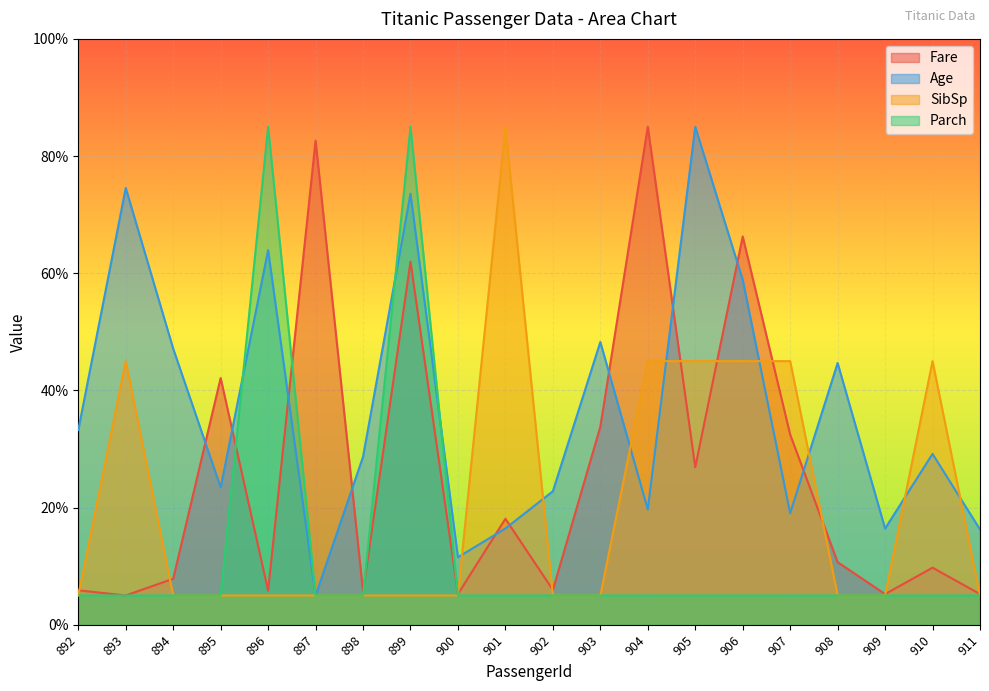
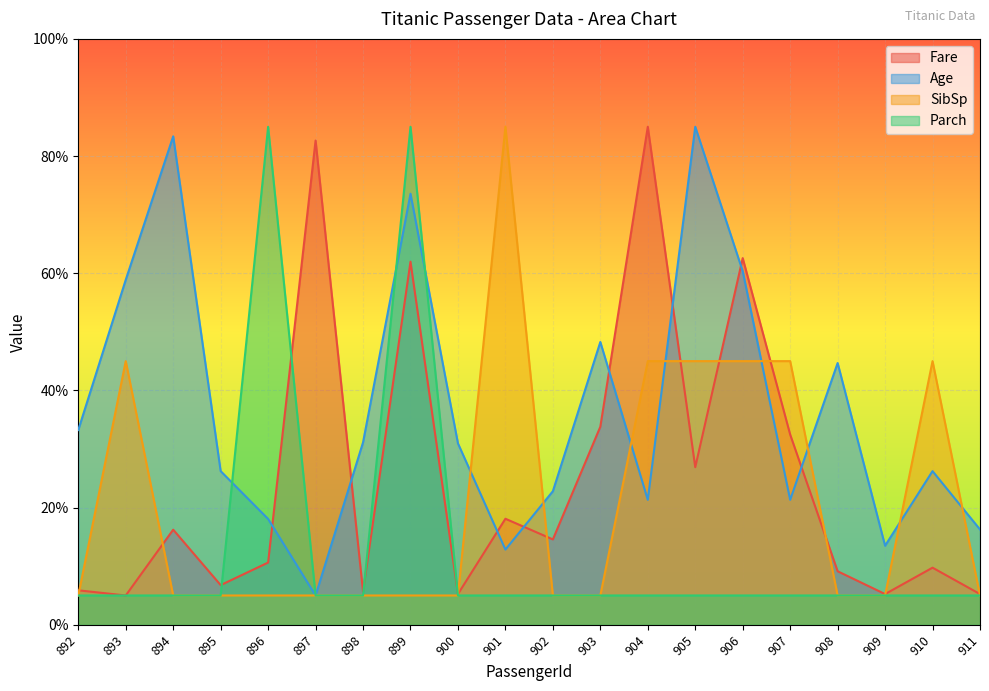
  {
    "Fare": {
      "892": "6%",
-     "894": "8%",
-     "895": "42%",
-     "896": "6%",
+     "894": "16%",
+     "895": "7%",
+     "896": "11%",
      "897": "83%",
      "898": "6%",
      "899": "62%",
      "901": "18%",
-     "902": "6%",
+     "902": "15%",
      "903": "34%",
      "904": "85%",
      "905": "27%",
-     "906": "66%",
+     "906": "63%",
      "907": "32%",
-     "908": "11%",
+     "908": "9%",
      "910": "10%"
    },
    "Age": {
      "892": "33%",
-     "893": "75%",
-     "894": "47%",
-     "895": "23%",
-     "896": "64%",
-     "898": "29%",
+     "893": "59%",
+     "894": "83%",
+     "895": "26%",
+     "896": "18%",
+     "898": "31%",
      "899": "74%",
-     "900": "12%",
-     "901": "16%",
+     "900": "31%",
+     "901": "13%",
      "902": "23%",
      "903": "48%",
-     "904": "20%",
+     "904": "21%",
      "905": "85%",
-     "906": "59%",
-     "907": "19%",
+     "906": "60%",
+     "907": "21%",
      "908": "45%",
-     "909": "16%",
-     "910": "29%",
+     "909": "13%",
+     "910": "26%",
      "911": "16%"
    },
    "SibSp": {
      "893": "45%",
      "896": "5%",
      "899": "5%",
      "901": "85%",
      "904": "45%",
      "905": "45%",
      "906": "45%",
      "907": "45%",
      "910": "45%"
    },
    "Parch": {
      "896": "85%",
      "899": "85%",
      "901": "5%",
      "904": "5%",
      "905": "5%",
      "906": "5%",
      "907": "5%",
      "910": "5%"
    }
  }
